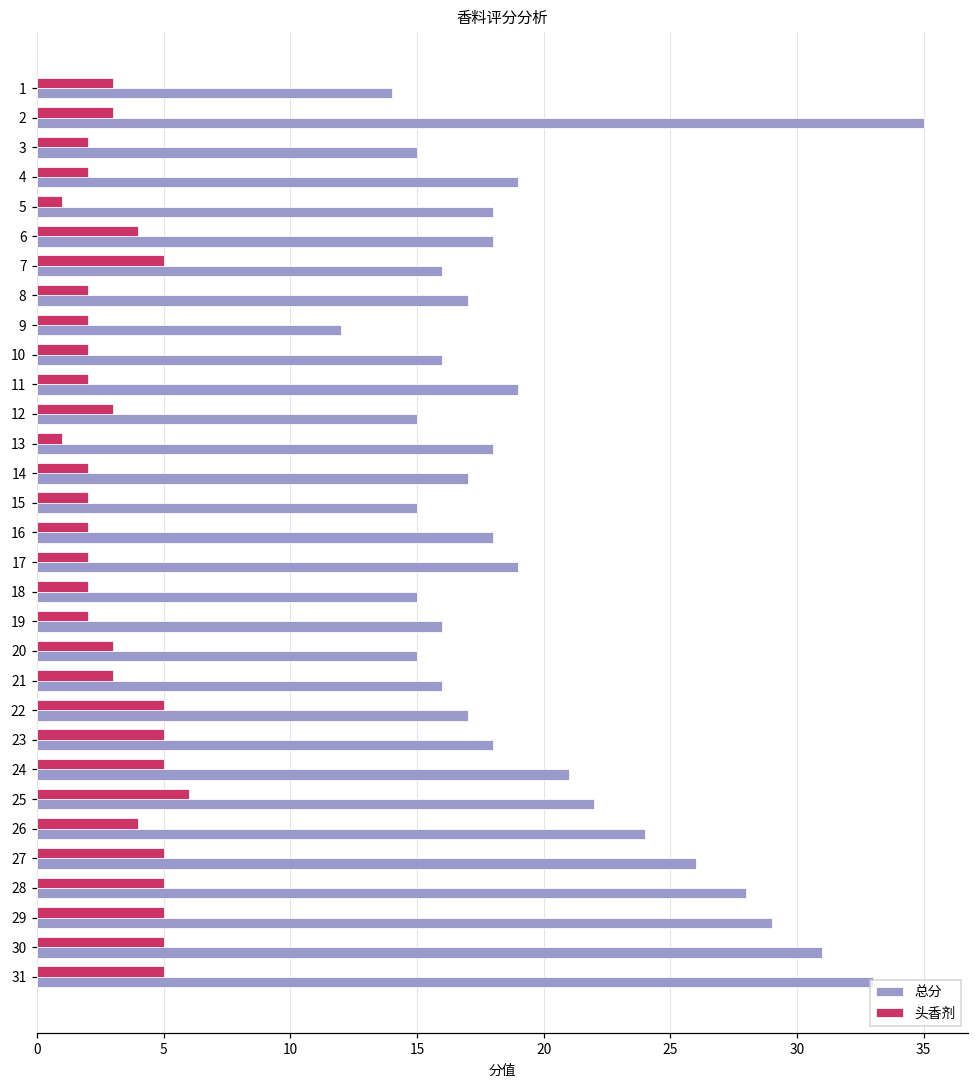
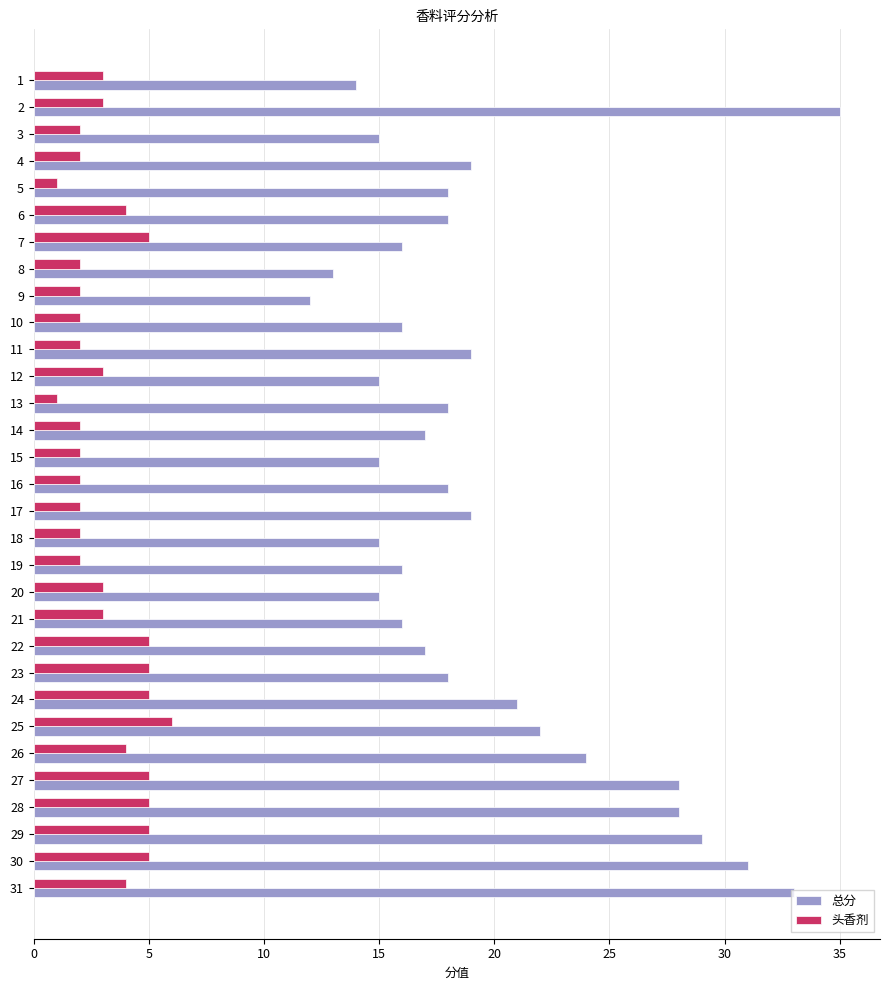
  {
    "总分": {
      "1": 14,
      "2": 35,
      "3": 15,
      "4": 19,
      "5": 18,
      "6": 18,
      "7": 16,
-     "8": 17,
+     "8": 13,
      "9": 12,
      "10": 16,
      "11": 19,
      "12": 15,
      "13": 18,
      "14": 17,
      "15": 15,
      "16": 18,
      "17": 19,
      "18": 15,
      "19": 16,
      "20": 15,
      "21": 16,
      "22": 17,
      "23": 18,
      "24": 21,
      "25": 22,
      "26": 24,
-     "27": 26,
+     "27": 28,
      "28": 28,
      "29": 29,
      "30": 31
    },
    "头香剂": {
      "1": 3,
      "2": 3,
      "3": 2,
      "4": 2,
      "5": 1,
      "6": 4,
      "7": 5,
      "8": 2,
      "9": 2,
      "10": 2,
      "11": 2,
      "12": 3,
      "13": 1,
      "14": 2,
      "15": 2,
      "16": 2,
      "17": 2,
      "18": 2,
      "19": 2,
      "20": 3,
      "21": 3,
      "22": 5,
      "23": 5,
      "24": 5,
      "25": 6,
      "26": 4,
      "27": 5,
      "28": 5,
      "29": 5,
      "30": 5,
-     "31": 5
+     "31": 4
    }
  }
